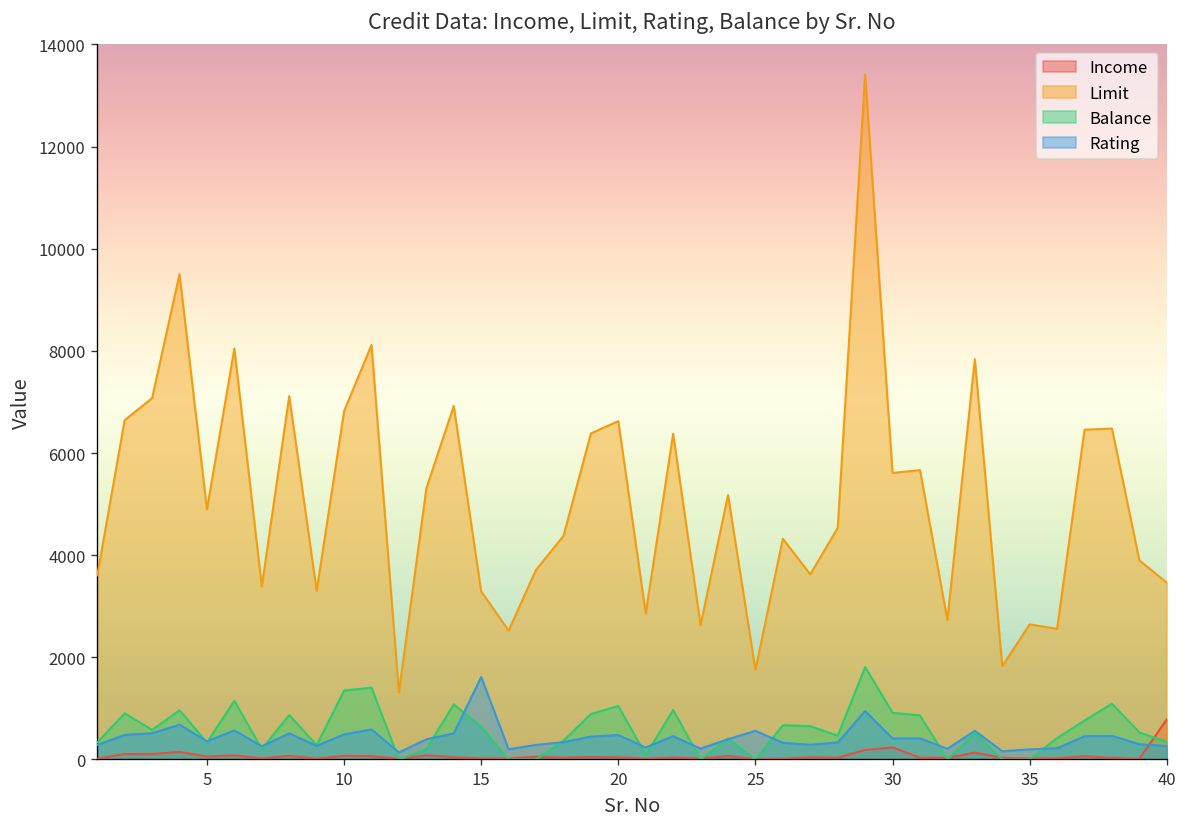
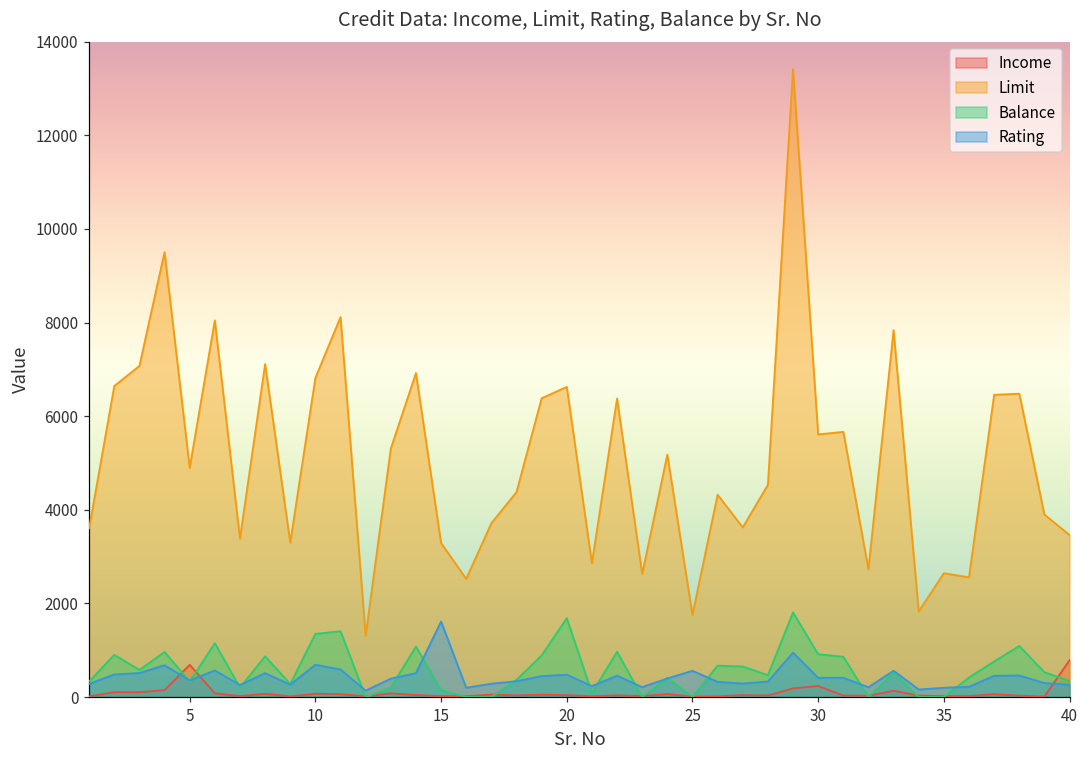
  {
    "Income": {
-     "5": 100,
+     "5": 700,
      "10": 100,
      "15": 0,
      "20": 0,
      "30": 200,
      "40": 800
    },
    "Limit": {
      "5": 4900,
      "10": 6800,
      "15": 3300,
      "20": 6600,
      "25": 1800,
      "30": 5600,
      "35": 2600,
      "40": 3500
    },
    "Balance": {
      "10": 1400,
-     "15": 600,
-     "20": 1000,
+     "15": 100,
+     "20": 1700,
      "30": 900,
      "40": 300
    },
    "Rating": {
-     "10": 500,
+     "10": 700,
      "15": 1600,
      "20": 500,
      "25": 600,
      "30": 400,
      "35": 200,
      "40": 300
    }
  }
